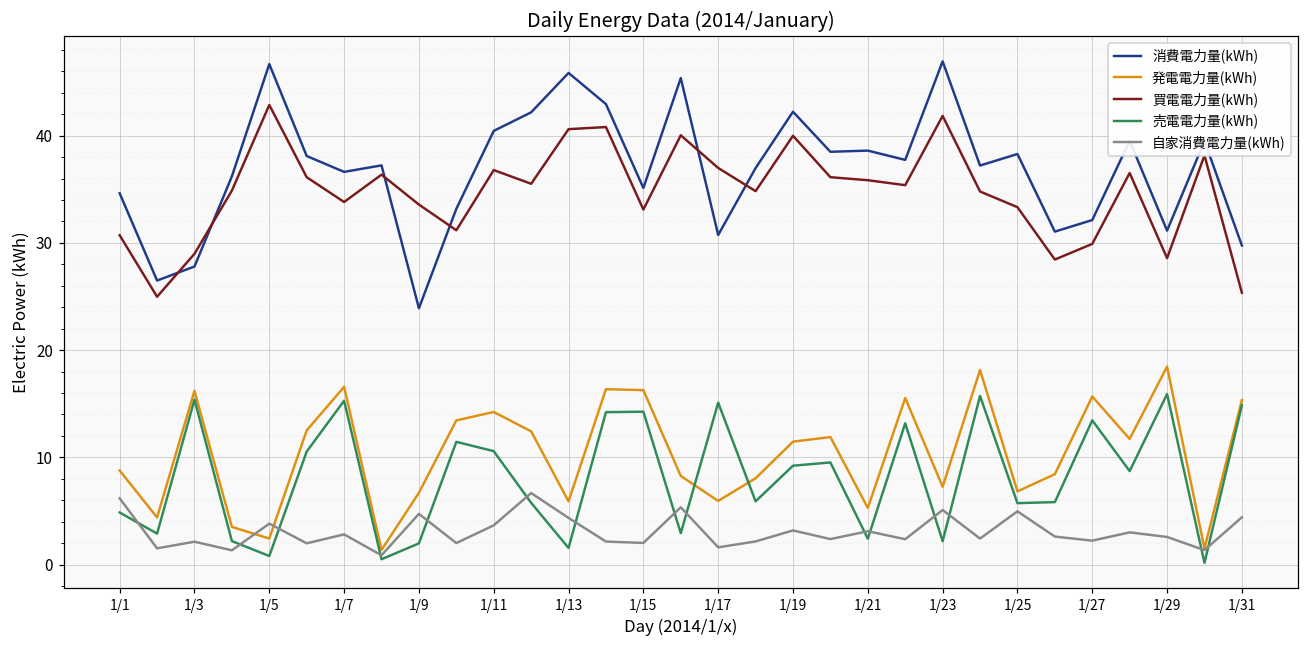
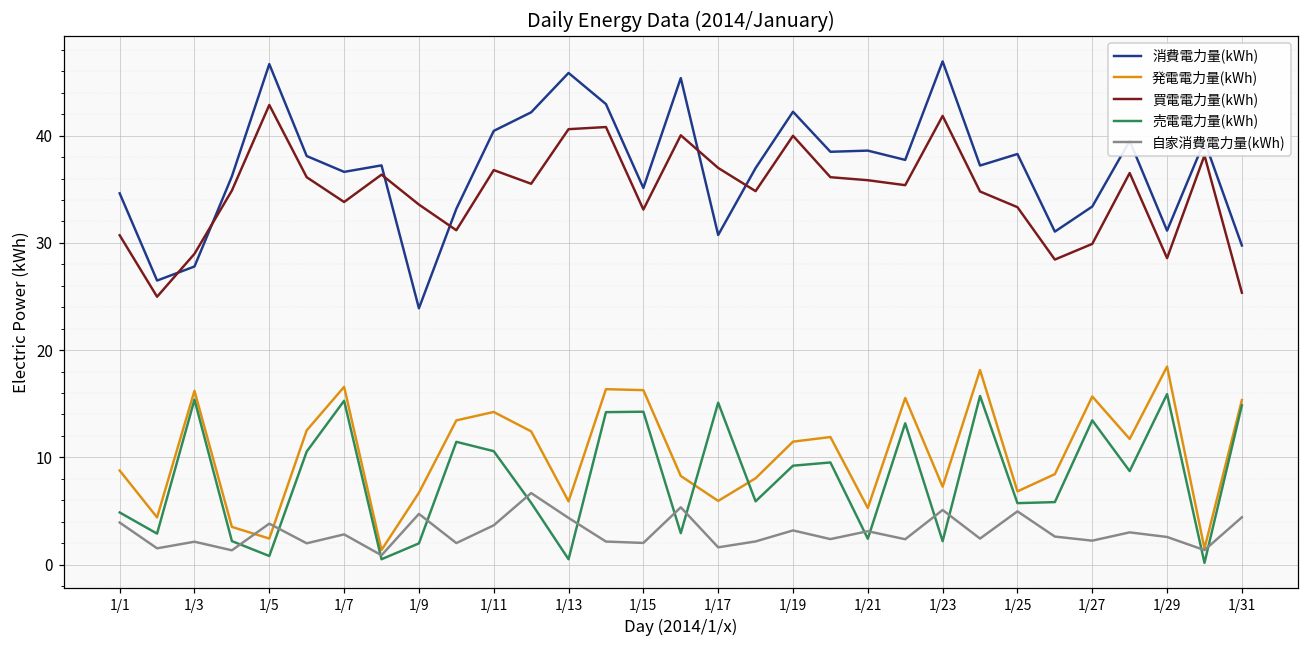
  {
    "消費電力量(kWh)": {
      "1/1": 35,
      "1/3": 28,
      "1/5": 47,
      "1/7": 37,
      "1/9": 24,
      "1/11": 40,
      "1/13": 46,
      "1/15": 35,
      "1/17": 31,
      "1/19": 42,
      "1/21": 39,
      "1/23": 47,
      "1/25": 38,
-     "1/27": 32,
+     "1/27": 33,
      "1/29": 31,
      "1/31": 30
    },
    "発電電力量(kWh)": {
      "1/1": 9,
      "1/3": 16,
      "1/5": 2,
      "1/7": 17,
      "1/9": 7,
      "1/11": 14,
      "1/13": 6,
      "1/15": 16,
      "1/17": 6,
      "1/19": 11,
      "1/21": 5,
      "1/23": 7,
      "1/25": 7,
      "1/27": 16,
      "1/29": 18,
      "1/31": 15
    },
    "買電電力量(kWh)": {
      "1/1": 31,
      "1/3": 29,
      "1/5": 43,
      "1/7": 34,
      "1/9": 34,
      "1/11": 37,
      "1/13": 41,
      "1/15": 33,
      "1/17": 37,
      "1/19": 40,
      "1/21": 36,
      "1/23": 42,
      "1/25": 33,
      "1/27": 30,
      "1/29": 29,
      "1/31": 25
    },
    "売電電力量(kWh)": {
      "1/1": 5,
      "1/3": 15,
      "1/5": 1,
      "1/7": 15,
      "1/9": 2,
      "1/11": 11,
-     "1/13": 2,
+     "1/13": 0,
      "1/15": 14,
      "1/17": 15,
      "1/19": 9,
      "1/21": 2,
      "1/23": 2,
      "1/25": 6,
      "1/27": 13,
      "1/29": 16,
      "1/31": 15
    },
    "自家消費電力量(kWh)": {
-     "1/1": 6,
+     "1/1": 4,
      "1/3": 2,
      "1/5": 4,
      "1/7": 3,
      "1/9": 5,
      "1/11": 4,
      "1/13": 4,
      "1/15": 2,
      "1/17": 2,
      "1/19": 3,
      "1/21": 3,
      "1/23": 5,
      "1/25": 5,
      "1/27": 2,
      "1/29": 3,
      "1/31": 4
    }
  }
